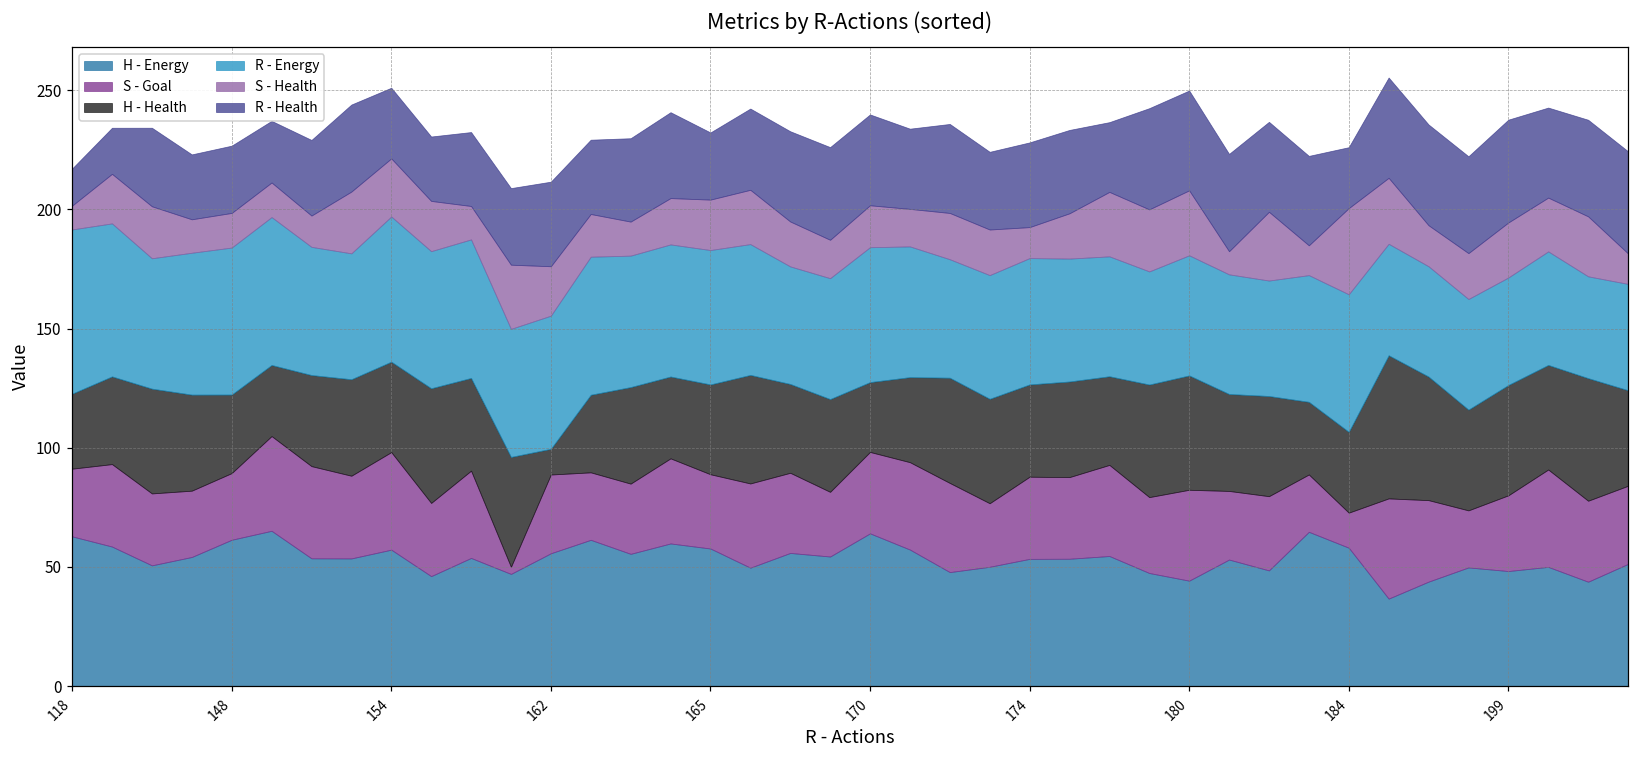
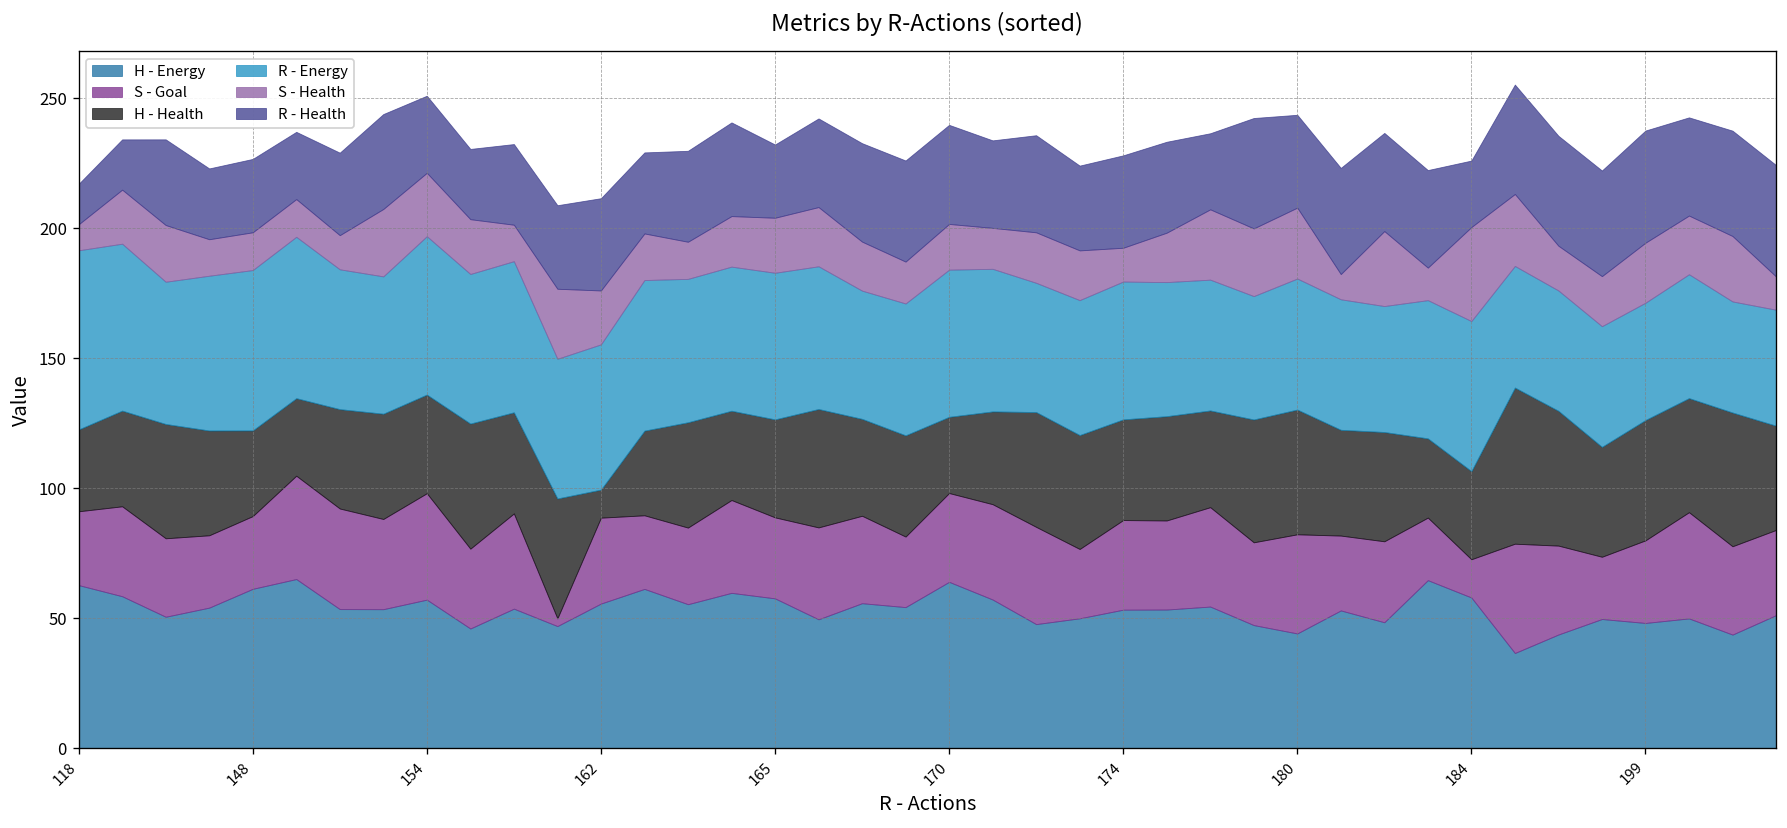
  {
    "H - Health": {
      "118": 31,
      "148": 33,
      "154": 38,
      "162": 11,
      "165": 38,
      "170": 29,
      "174": 39,
      "180": 48,
      "184": 34,
      "199": 46
    },
    "R - Health": {
      "118": 16,
      "148": 28,
      "154": 30,
      "162": 35,
      "165": 28,
      "170": 38,
      "174": 36,
-     "180": 42,
+     "180": 36,
      "184": 26,
      "199": 43
    }
  }
